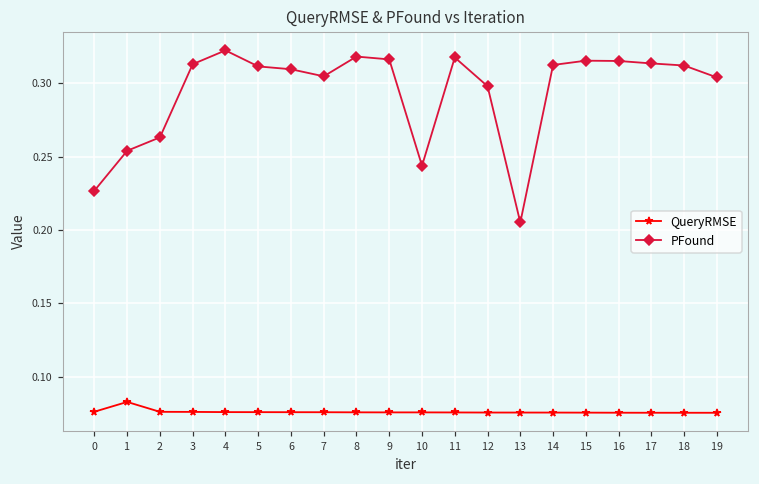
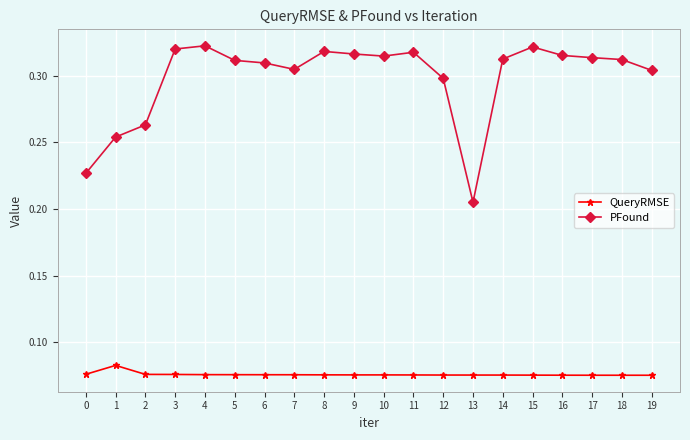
  {
    "QueryRMSE": {
      "0": 0.076,
      "1": 0.083,
      "2": 0.076,
      "3": 0.076,
      "4": 0.076,
      "5": 0.076,
      "6": 0.076,
      "7": 0.076,
      "8": 0.076,
      "9": 0.076,
      "10": 0.076,
      "11": 0.076,
      "12": 0.076,
      "13": 0.076,
      "14": 0.075,
      "15": 0.075,
      "16": 0.075,
      "17": 0.075,
      "18": 0.075,
      "19": 0.075
    },
    "PFound": {
      "0": 0.227,
      "1": 0.254,
      "2": 0.263,
-     "3": 0.313,
+     "3": 0.320,
      "4": 0.322,
      "5": 0.311,
      "6": 0.310,
      "7": 0.305,
      "8": 0.318,
      "9": 0.316,
-     "10": 0.244,
+     "10": 0.315,
      "11": 0.318,
      "12": 0.298,
      "13": 0.205,
      "14": 0.312,
-     "15": 0.315,
+     "15": 0.322,
      "16": 0.315,
      "17": 0.314,
      "18": 0.312,
      "19": 0.304
    }
  }
